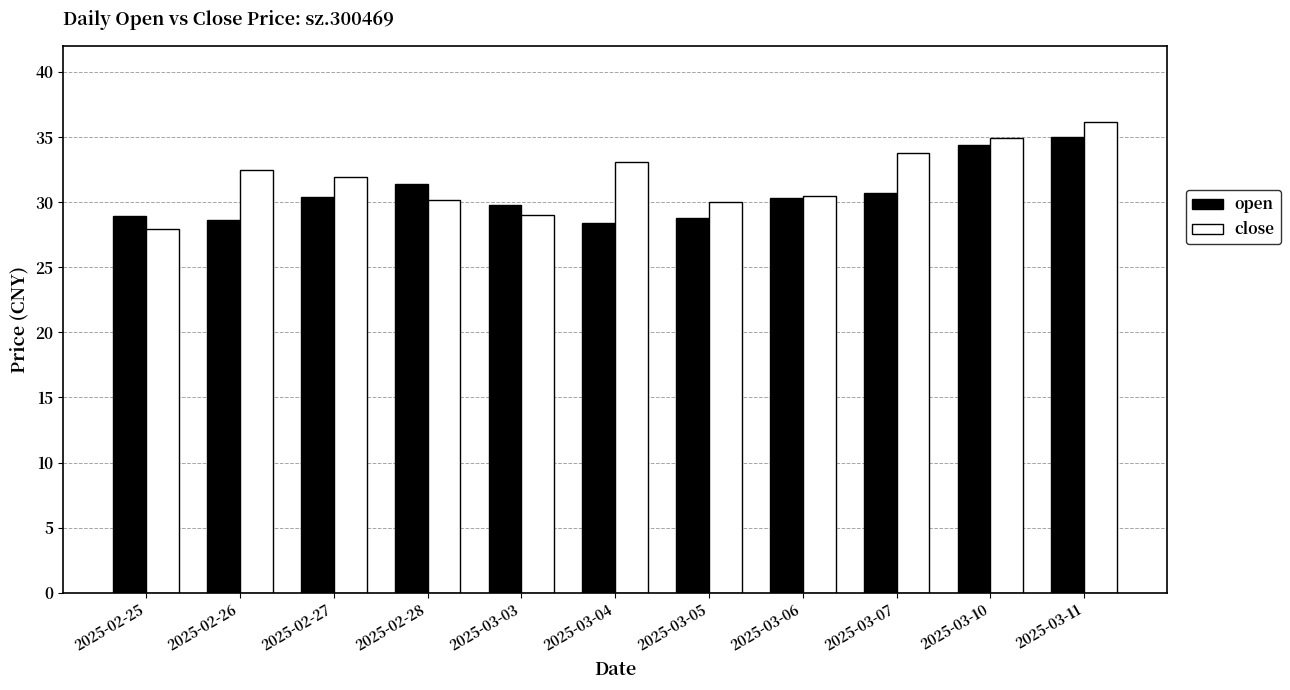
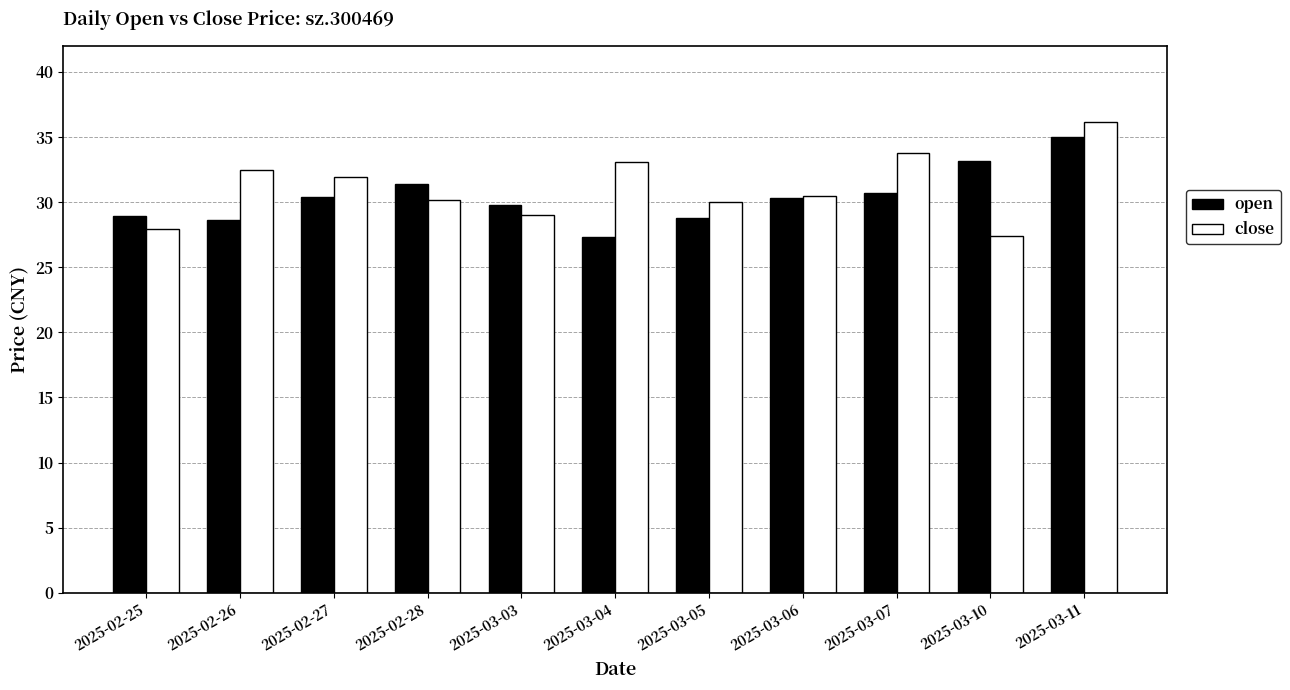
  {
    "open": {
      "2025-02-25": 28.9,
      "2025-02-26": 28.7,
      "2025-02-27": 30.4,
      "2025-02-28": 31.4,
      "2025-03-03": 29.8,
-     "2025-03-04": 28.4,
+     "2025-03-04": 27.3,
      "2025-03-05": 28.8,
      "2025-03-06": 30.3,
      "2025-03-07": 30.7,
-     "2025-03-10": 34.4,
+     "2025-03-10": 33.2,
      "2025-03-11": 35.0
    },
    "close": {
      "2025-02-25": 28.0,
      "2025-02-26": 32.5,
      "2025-02-27": 32.0,
      "2025-02-28": 30.2,
      "2025-03-03": 29.0,
      "2025-03-04": 33.1,
      "2025-03-05": 30.0,
      "2025-03-06": 30.4,
      "2025-03-07": 33.8,
-     "2025-03-10": 35.0,
+     "2025-03-10": 27.4,
      "2025-03-11": 36.1
    }
  }
